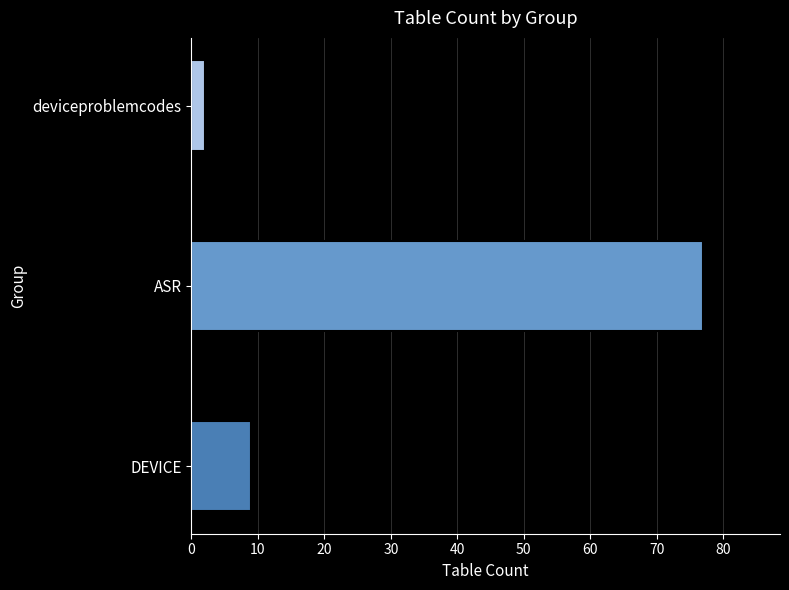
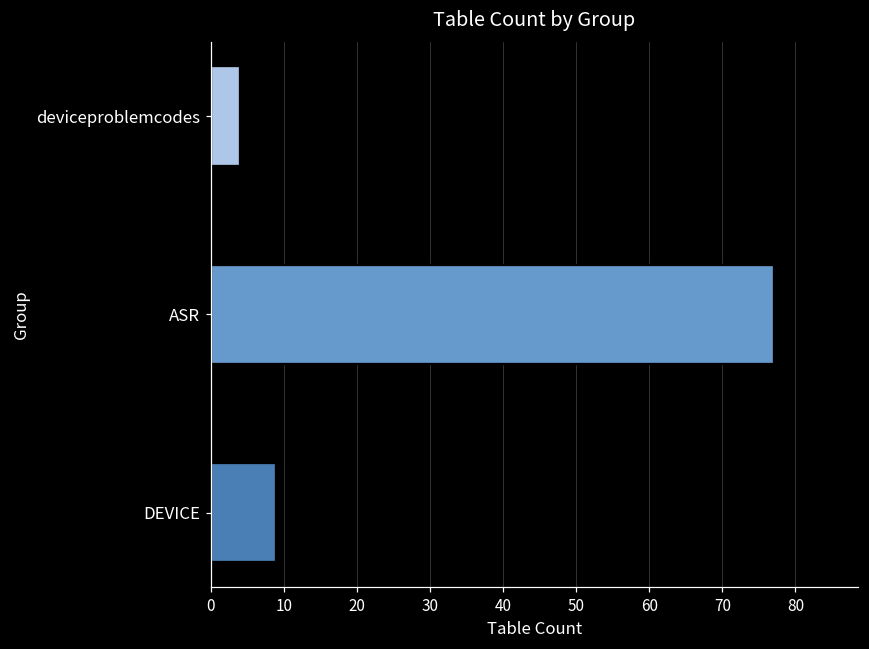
  {
-   "deviceproblemcodes": 2,
+   "deviceproblemcodes": 4,
    "ASR": 77,
    "DEVICE": 9
  }
